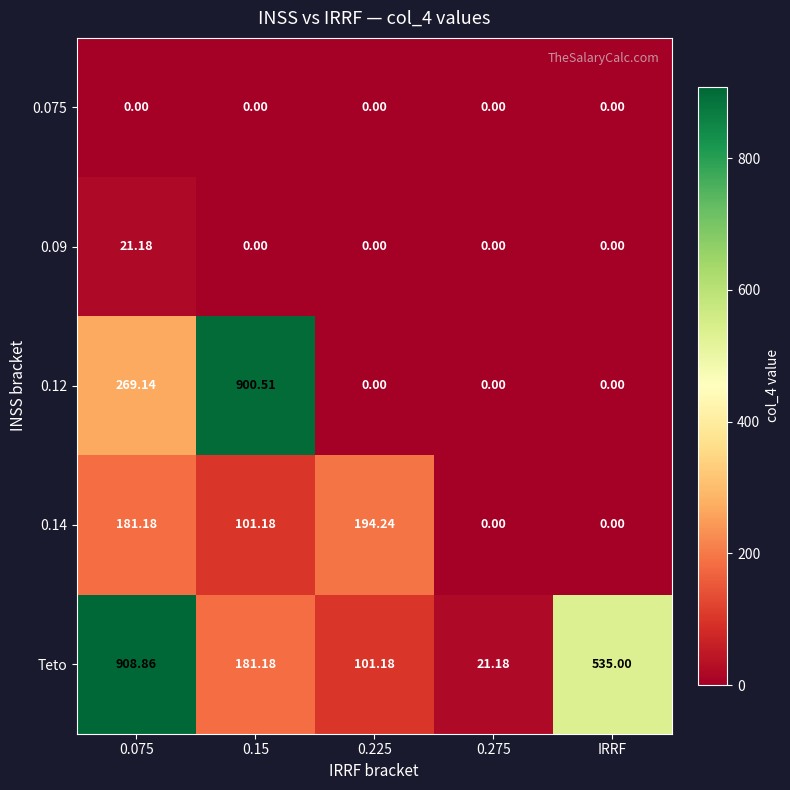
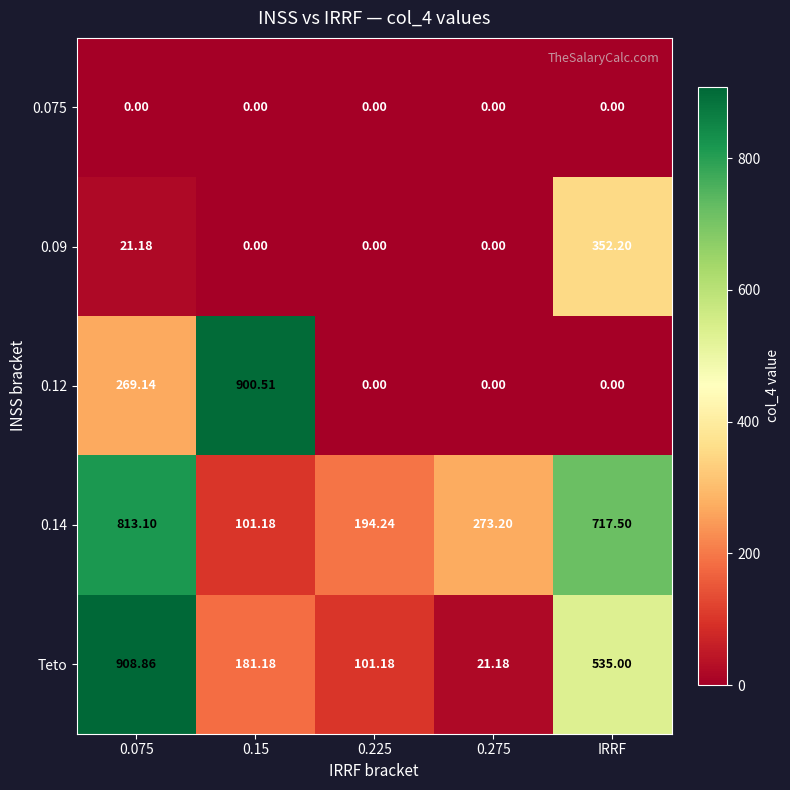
  {
    "0.075": {
      "0.075": 0.00,
      "0.15": 0.00,
      "0.225": 0.00,
      "0.275": 0.00
    },
    "0.09": {
      "0.075": 21.18,
      "0.15": 0.00,
      "0.225": 0.00,
      "0.275": 0.00,
-     "IRRF": 0.00
+     "IRRF": 352.20
    },
    "0.12": {
      "0.075": 269.14,
      "0.15": 900.51,
      "0.225": 0.00,
      "0.275": 0.00,
      "IRRF": 0.00
    },
    "0.14": {
-     "0.075": 181.18,
+     "0.075": 813.10,
      "0.15": 101.18,
      "0.225": 194.24,
-     "0.275": 0.00,
-     "IRRF": 0.00
+     "0.275": 273.20,
+     "IRRF": 717.50
    },
    "Teto": {
      "0.075": 908.86,
      "0.15": 181.18,
      "0.225": 101.18,
      "0.275": 21.18,
      "IRRF": 535.00
    }
  }
